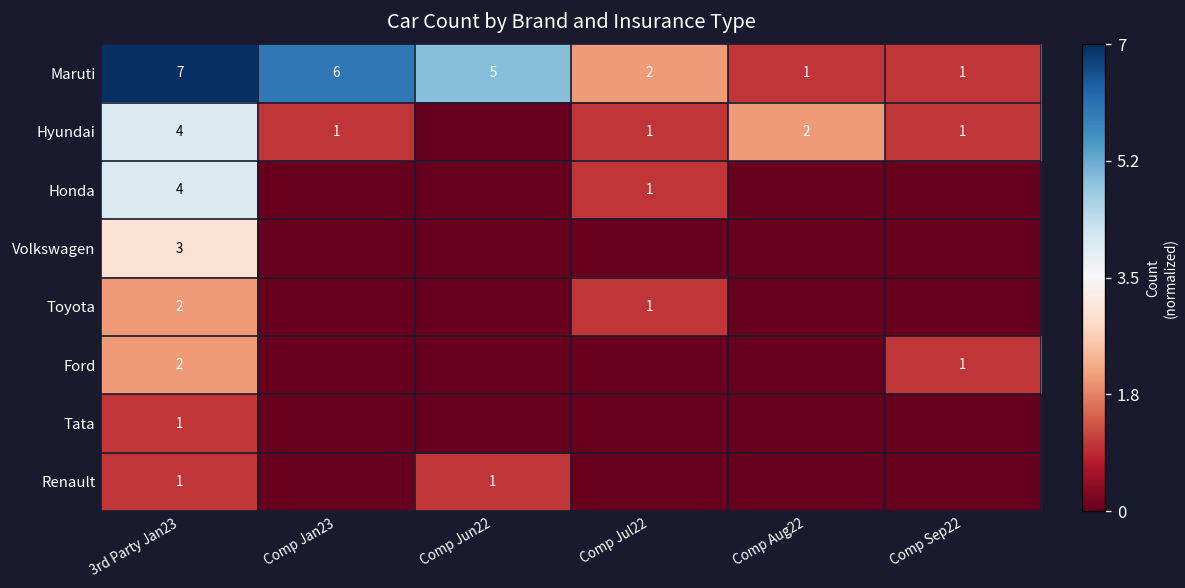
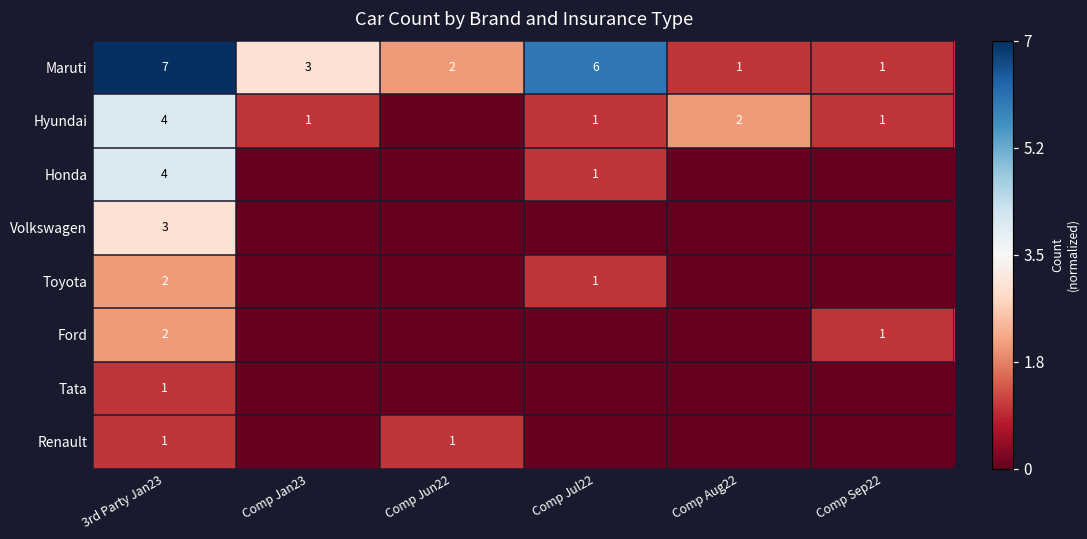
  {
    "Maruti": {
      "3rd Party Jan23": 7,
-     "Comp Jan23": 6,
-     "Comp Jun22": 5,
-     "Comp Jul22": 2,
+     "Comp Jan23": 3,
+     "Comp Jun22": 2,
+     "Comp Jul22": 6,
      "Comp Aug22": 1,
      "Comp Sep22": 1
    },
    "Hyundai": {
      "3rd Party Jan23": 4,
      "Comp Jan23": 1,
      "Comp Jul22": 1,
      "Comp Aug22": 2,
      "Comp Sep22": 1
    },
    "Honda": {
      "3rd Party Jan23": 4,
      "Comp Jul22": 1
    },
    "Volkswagen": {
      "3rd Party Jan23": 3
    },
    "Toyota": {
      "3rd Party Jan23": 2,
      "Comp Jul22": 1
    },
    "Ford": {
      "3rd Party Jan23": 2,
      "Comp Sep22": 1
    },
    "Tata": {
      "3rd Party Jan23": 1
    },
    "Renault": {
      "3rd Party Jan23": 1,
      "Comp Jun22": 1
    }
  }
